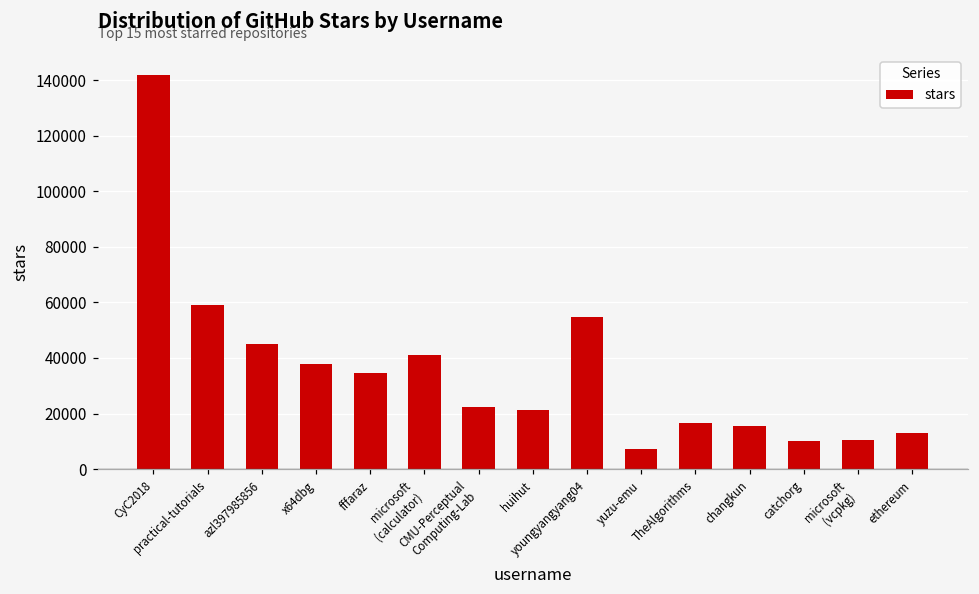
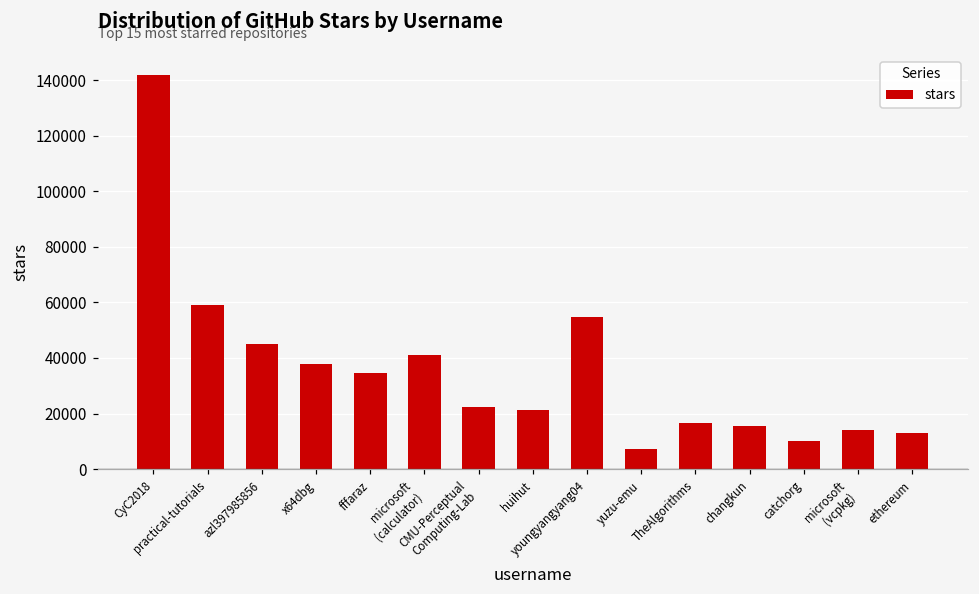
  {
    "CyC2018": 142000,
    "practical-tutorials": 59000,
    "azl397985856": 45000,
    "x64dbg": 38000,
    "fffaraz": 35000,
    "microsoft (calculator)": 41000,
    "CMU-Perceptual Computing-Lab": 23000,
    "huihut": 21000,
    "youngyangyang04": 55000,
    "yuzu-emu": 7000,
    "TheAlgorithms": 17000,
    "changkun": 16000,
    "catchorg": 10000,
-   "microsoft (vcpkg)": 11000,
+   "microsoft (vcpkg)": 14000,
    "ethereum": 13000
  }
